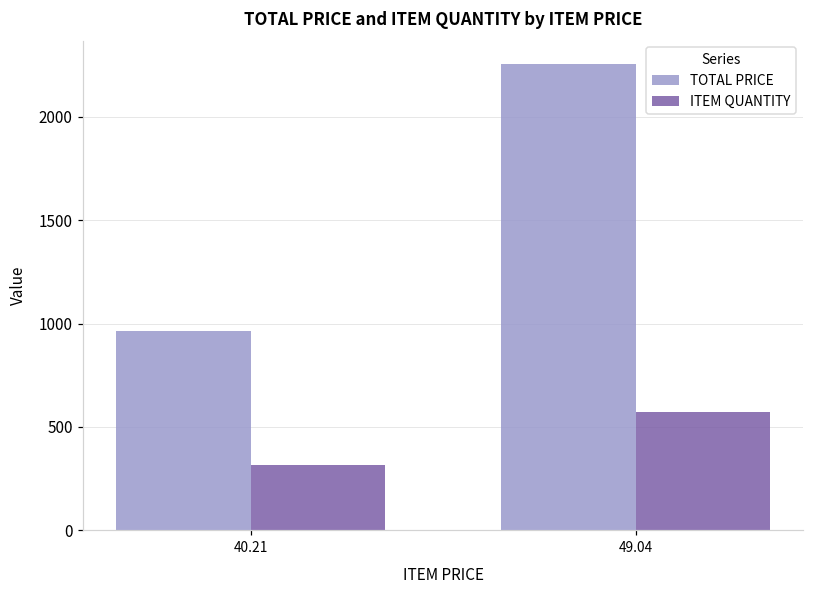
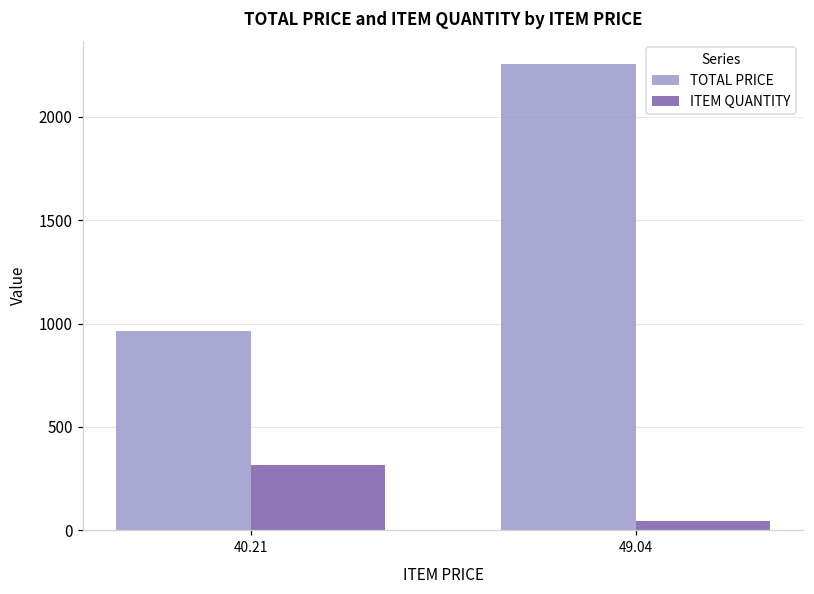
  {
    "TOTAL PRICE": {
      "40.21": 970,
      "49.04": 2260
    },
    "ITEM QUANTITY": {
      "40.21": 310,
-     "49.04": 570
+     "49.04": 50
    }
  }
